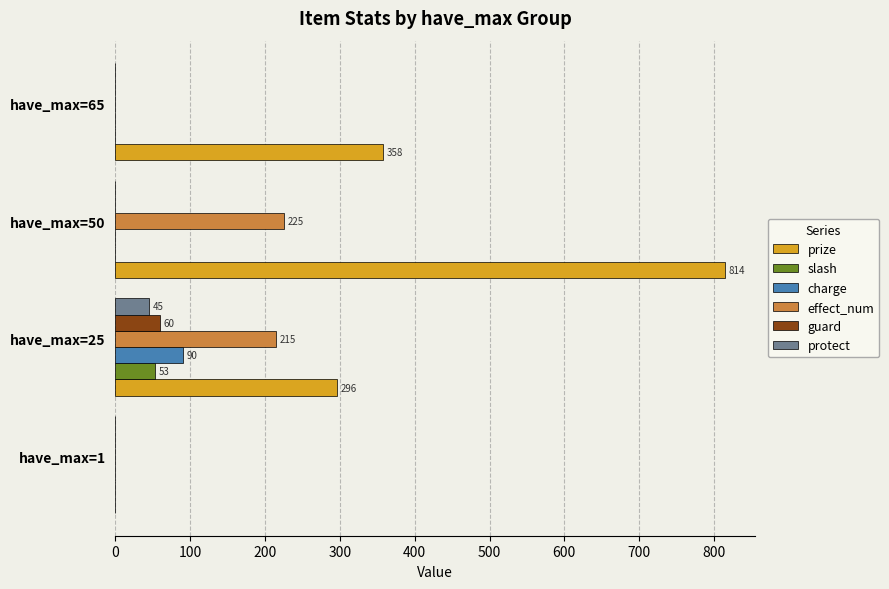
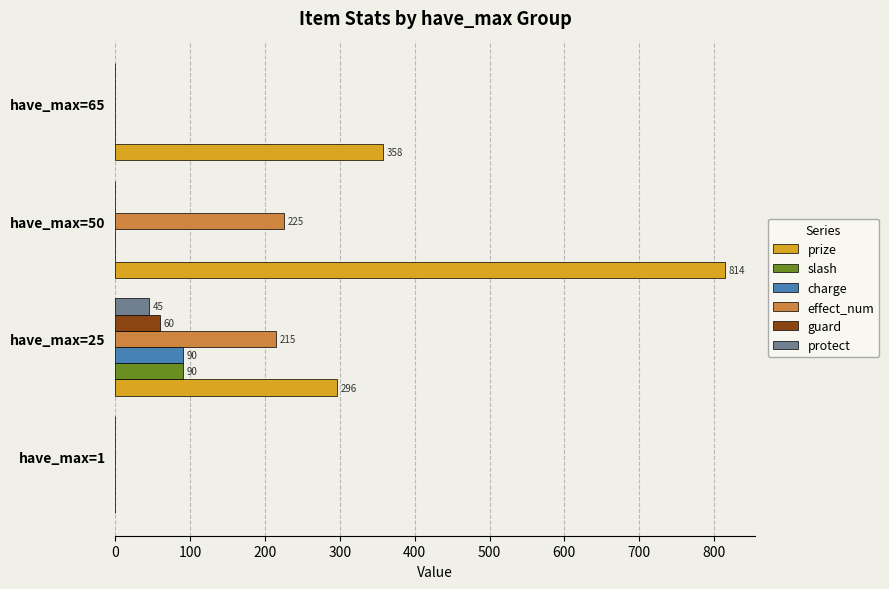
  {
    "slash": {
-     "have_max=25": 53
+     "have_max=25": 90
    },
    "guard": {
      "have_max=25": 60
    }
  }
